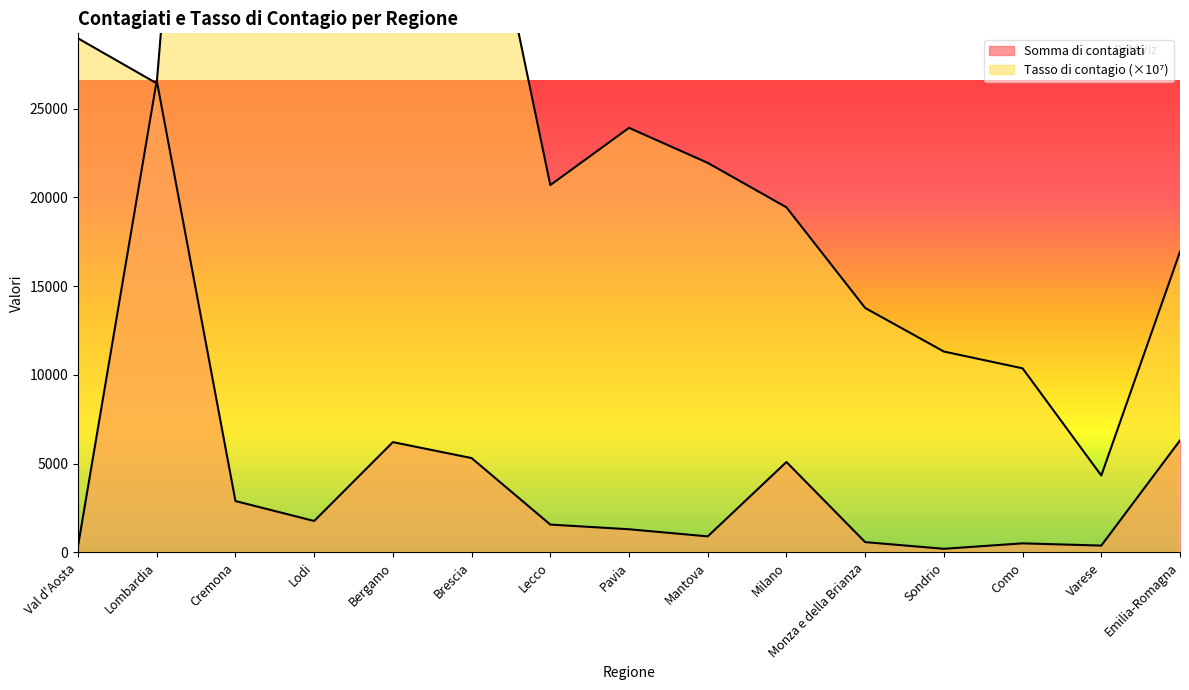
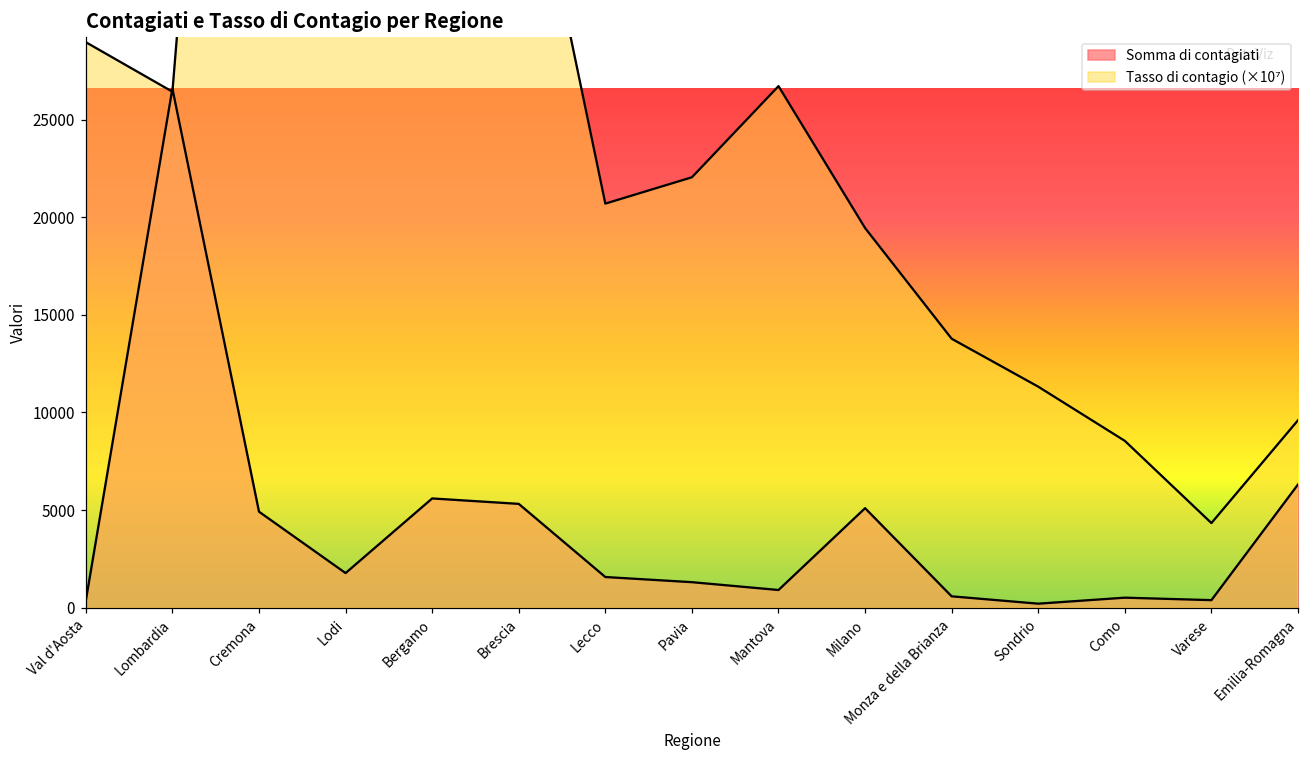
  {
    "Somma di contagiati": {
      "Val d'Aosta": 400,
      "Lombardia": 26600,
-     "Cremona": 2900,
+     "Cremona": 4900,
      "Lodi": 1800,
-     "Bergamo": 6200,
+     "Bergamo": 5600,
      "Brescia": 5300,
      "Lecco": 1600,
      "Pavia": 1300,
      "Mantova": 900,
      "Milano": 5100,
      "Monza e della Brianza": 600,
      "Sondrio": 200,
      "Como": 500,
      "Varese": 400,
      "Emilia-Romagna": 6300
    },
    "Tasso di contagio (×10⁷)": {
      "Val d'Aosta": 29000,
      "Lombardia": 26400,
      "Lecco": 20700,
-     "Pavia": 23900,
-     "Mantova": 22000,
+     "Pavia": 22000,
+     "Mantova": 26700,
      "Milano": 19400,
      "Monza e della Brianza": 13800,
      "Sondrio": 11300,
-     "Como": 10400,
+     "Como": 8500,
      "Varese": 4300,
-     "Emilia-Romagna": 16900
+     "Emilia-Romagna": 9600
    }
  }
